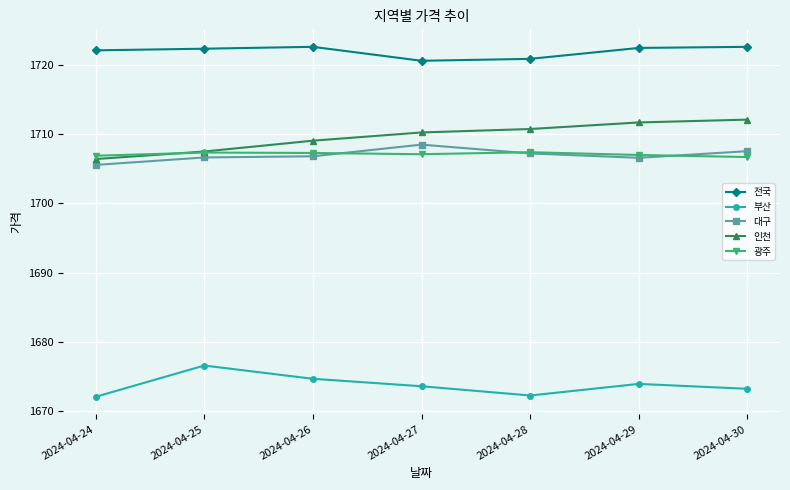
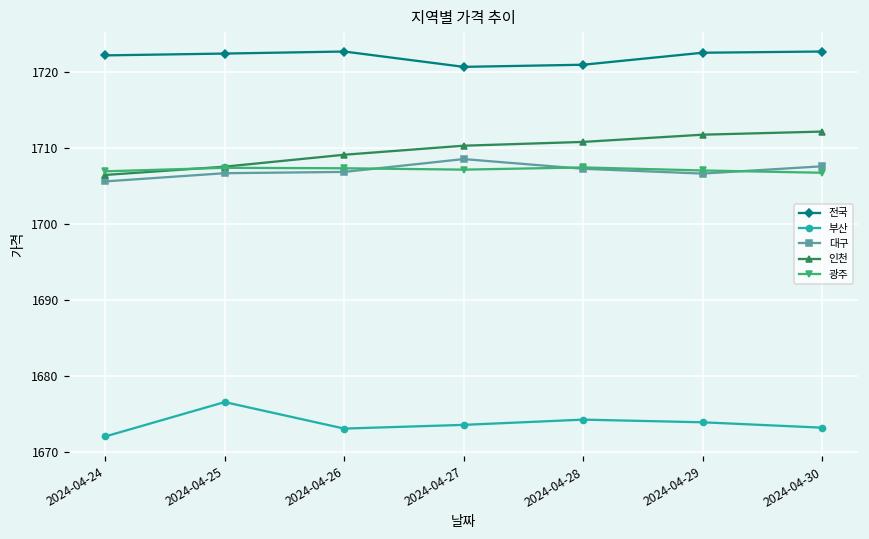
  {
    "전국": {
      "2024-04-24": 1722,
      "2024-04-25": 1722,
      "2024-04-26": 1723,
      "2024-04-27": 1721,
      "2024-04-28": 1721,
      "2024-04-29": 1723,
      "2024-04-30": 1723
    },
    "부산": {
      "2024-04-24": 1672,
      "2024-04-25": 1677,
-     "2024-04-26": 1675,
+     "2024-04-26": 1673,
      "2024-04-27": 1674,
-     "2024-04-28": 1672,
+     "2024-04-28": 1674,
      "2024-04-29": 1674,
      "2024-04-30": 1673
    },
    "대구": {
      "2024-04-24": 1706,
      "2024-04-25": 1707,
      "2024-04-26": 1707,
      "2024-04-27": 1709,
      "2024-04-29": 1707,
      "2024-04-30": 1708
    }
  }
